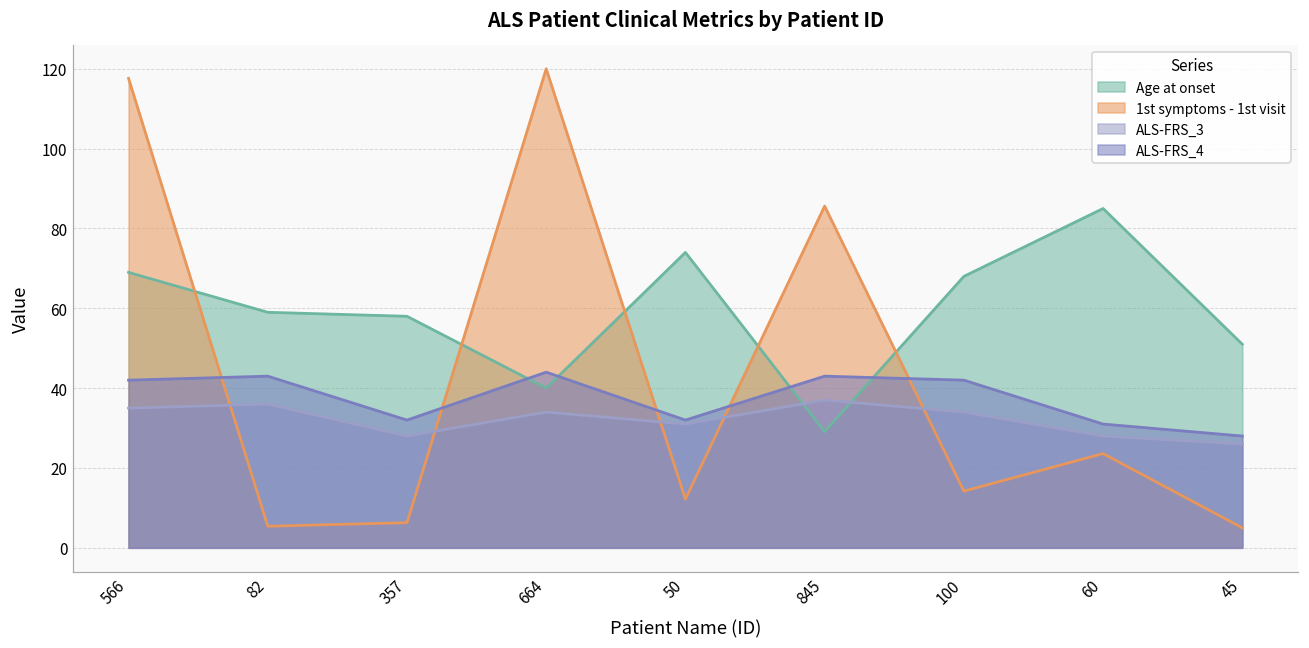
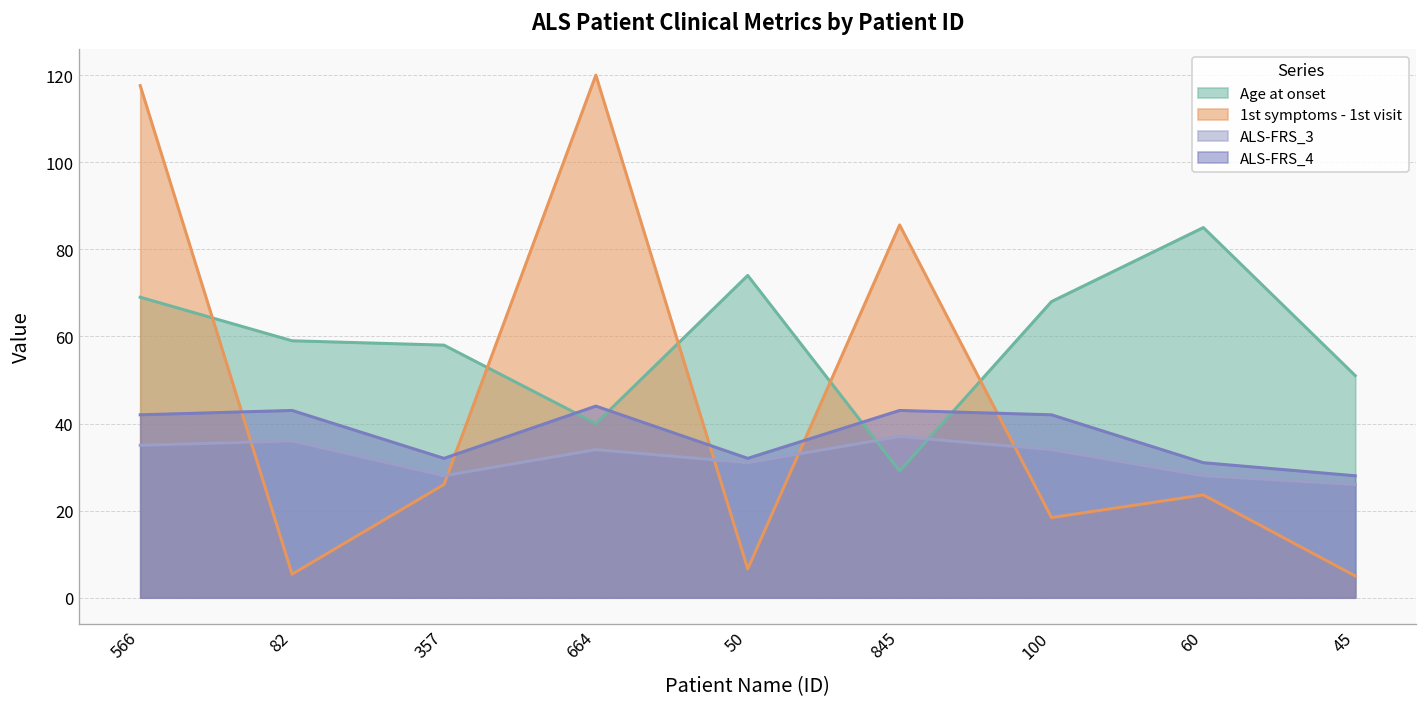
  {
    "1st symptoms - 1st visit": {
      "566": 118,
      "82": 5,
-     "357": 6,
+     "357": 26,
      "664": 120,
-     "50": 12,
+     "50": 7,
      "845": 86,
-     "100": 14,
+     "100": 18,
      "60": 24,
      "45": 5
    }
  }
